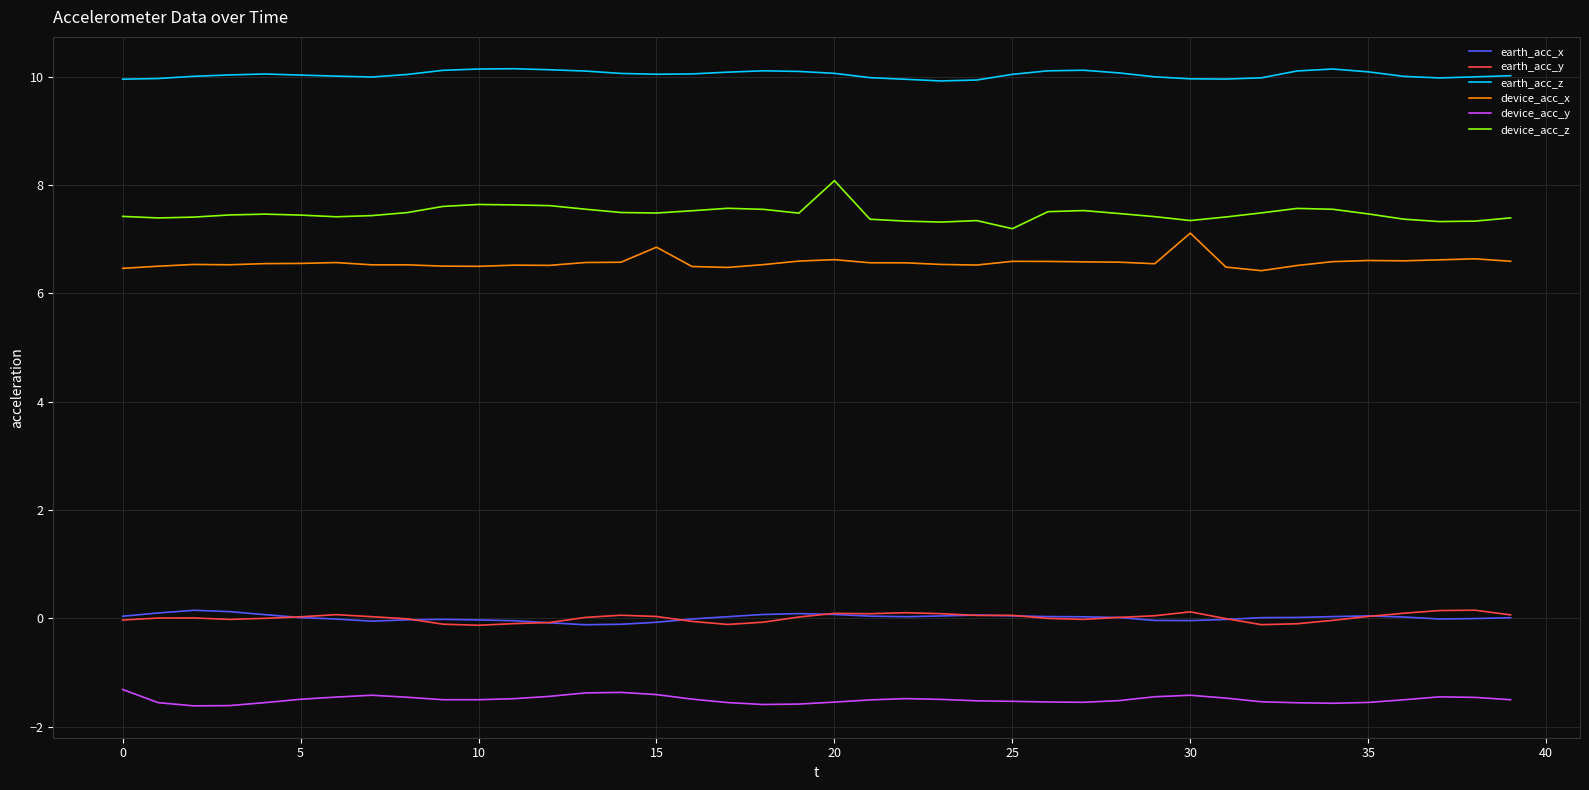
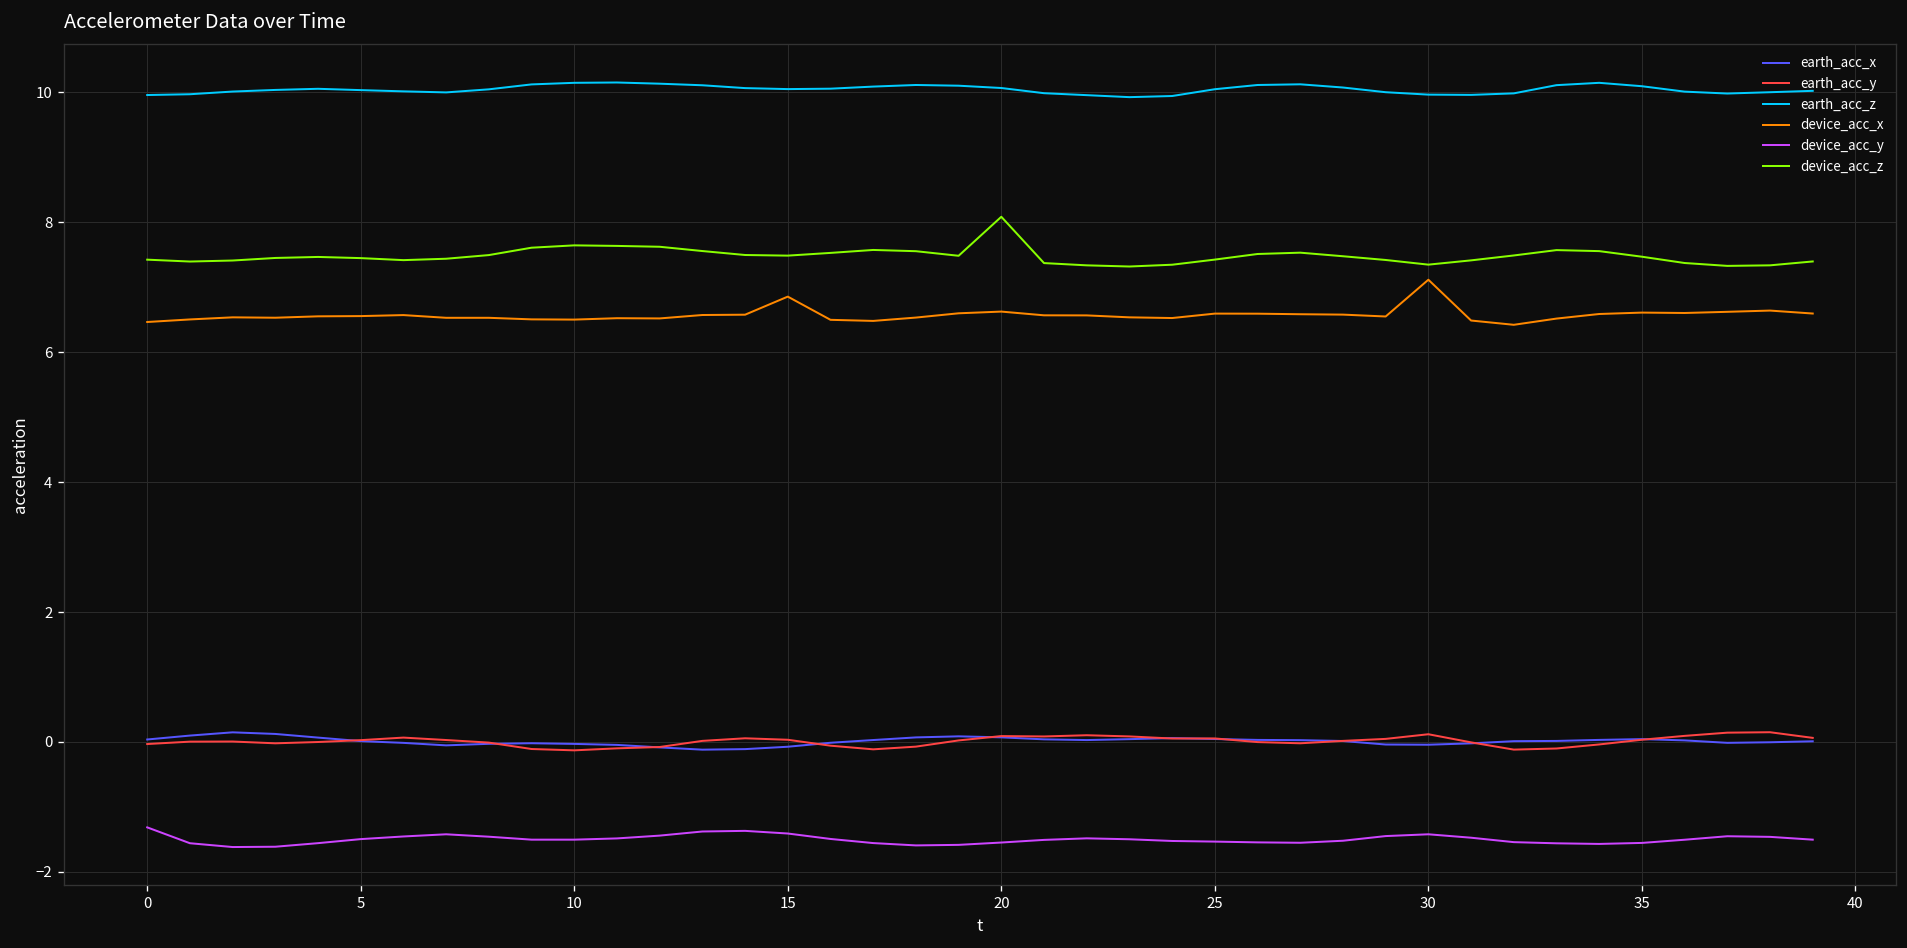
  {
    "earth_acc_x": {
      "0": 0.0,
      "10": 0.0,
      "15": -0.1,
      "30": 0.0
    },
    "earth_acc_y": {
      "0": 0.0,
      "10": -0.1,
      "15": 0.0,
      "30": 0.1
    },
    "earth_acc_z": {
      "0": 10.0,
      "5": 10.0,
      "10": 10.1,
      "15": 10.0,
      "20": 10.1,
      "25": 10.0,
      "30": 10.0,
      "35": 10.1
    },
    "device_acc_x": {
      "0": 6.5,
      "5": 6.6,
      "10": 6.5,
      "15": 6.9,
      "20": 6.6,
      "25": 6.6,
      "30": 7.1,
      "35": 6.6
    },
    "device_acc_y": {
      "0": -1.3,
      "5": -1.5,
      "10": -1.5,
      "15": -1.4,
      "20": -1.5,
      "25": -1.5,
      "30": -1.4,
      "35": -1.6
    },
    "device_acc_z": {
      "0": 7.4,
      "5": 7.4,
      "10": 7.6,
      "15": 7.5,
      "20": 8.1,
-     "25": 7.2,
+     "25": 7.4,
      "30": 7.3,
      "35": 7.5
    }
  }
